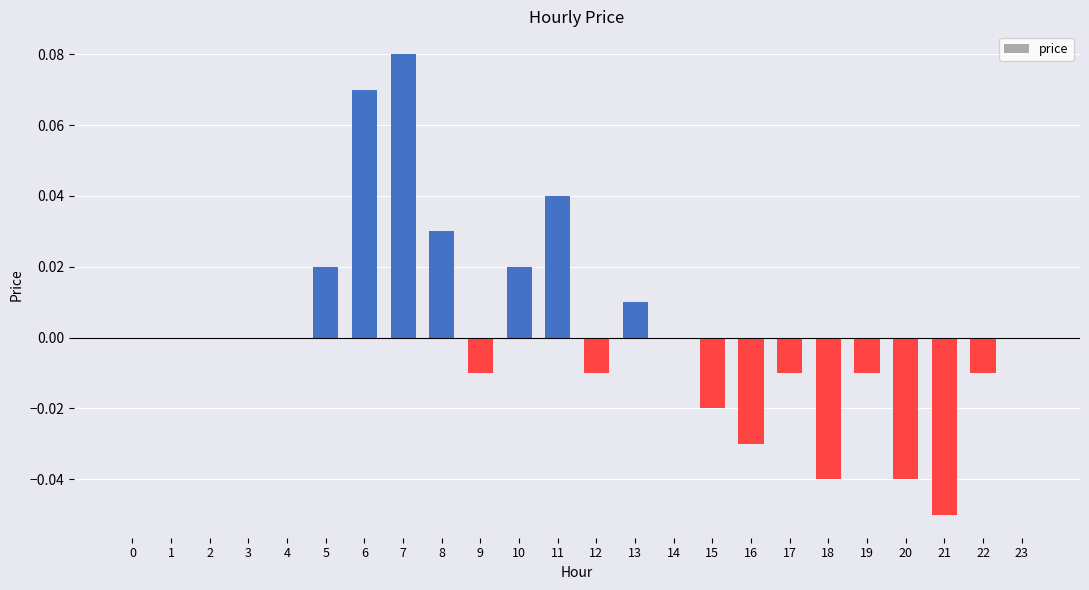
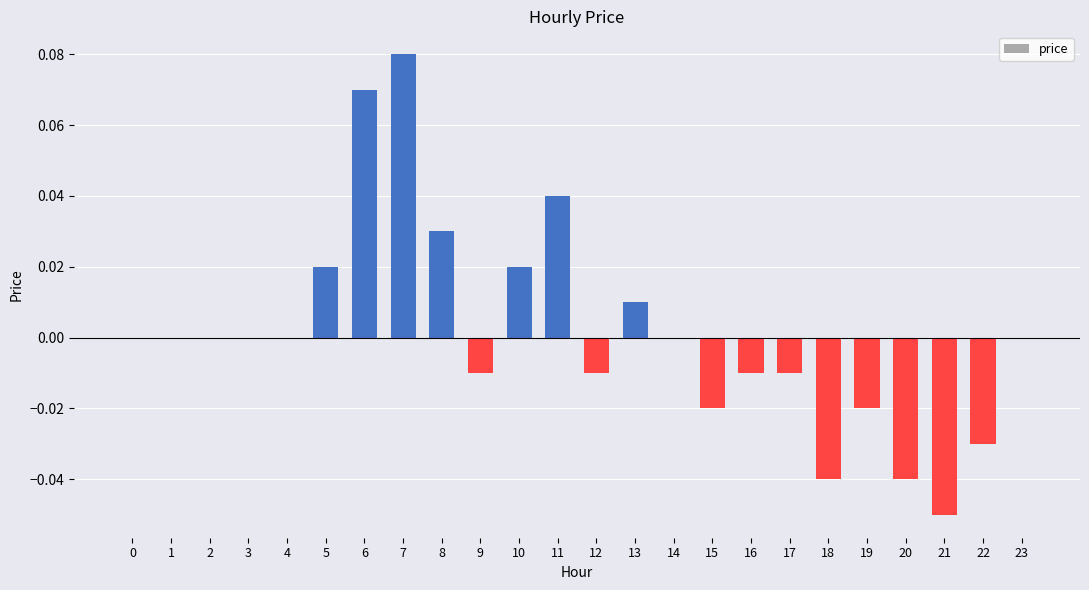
  {
    "0": 0.00,
    "1": 0.00,
    "2": 0.00,
    "3": 0.00,
    "4": 0.00,
    "5": 0.02,
    "6": 0.07,
    "7": 0.08,
    "8": 0.03,
    "9": -0.01,
    "10": 0.02,
    "11": 0.04,
    "12": -0.01,
    "13": 0.01,
    "14": 0.00,
    "15": -0.02,
-   "16": -0.03,
+   "16": -0.01,
    "17": -0.01,
    "18": -0.04,
-   "19": -0.01,
+   "19": -0.02,
    "20": -0.04,
    "21": -0.05,
-   "22": -0.01,
+   "22": -0.03,
    "23": 0.00
  }
